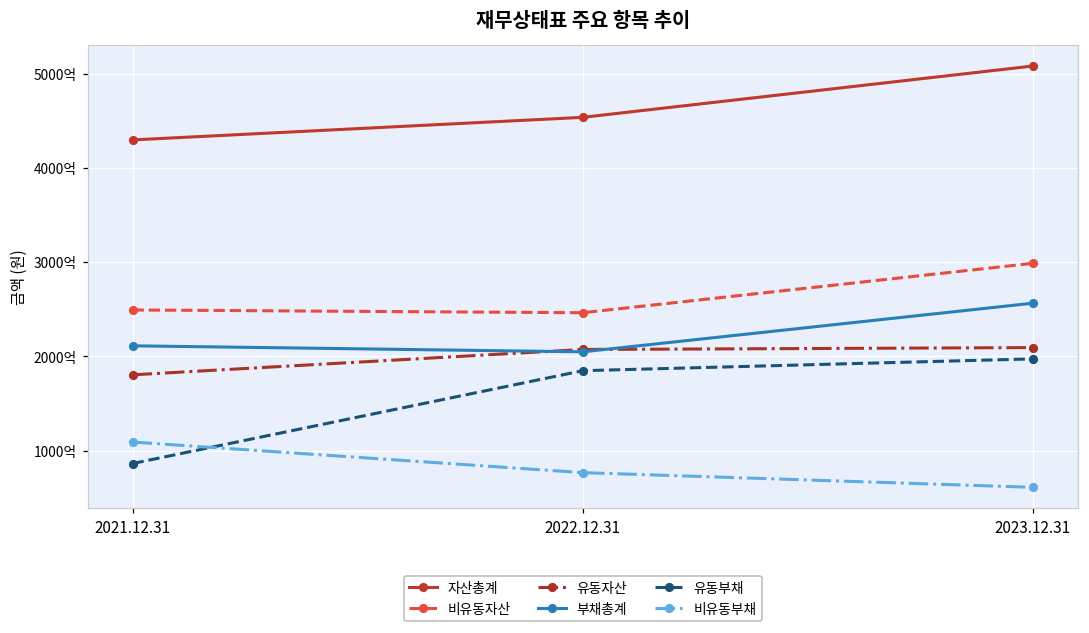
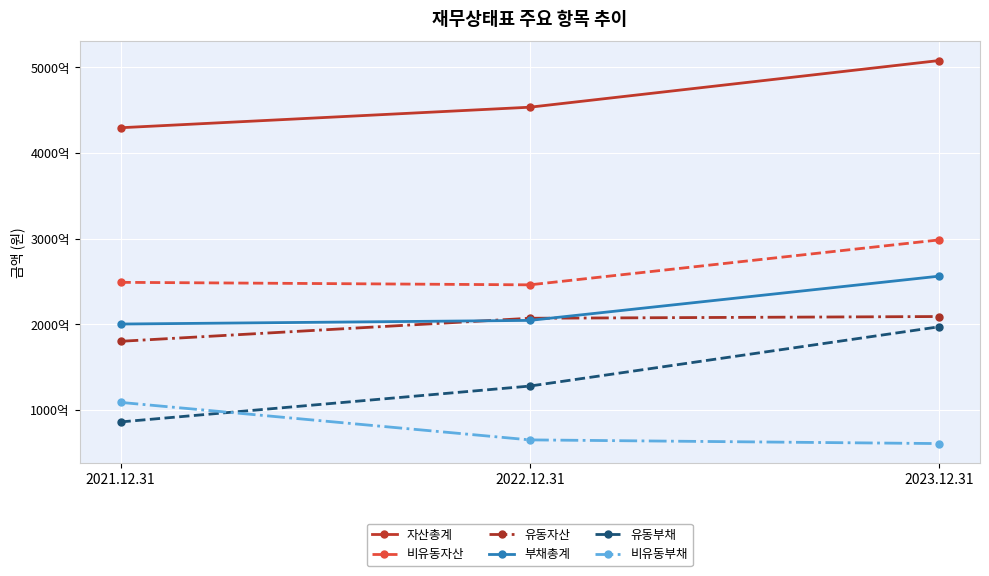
  {
    "부채총계": {
-     "2021.12.31": "2100억",
+     "2021.12.31": "2000억",
      "2023.12.31": "2600억"
    },
    "유동부채": {
      "2021.12.31": "900억",
-     "2022.12.31": "1800억",
+     "2022.12.31": "1300억",
      "2023.12.31": "2000억"
    },
    "비유동부채": {
      "2021.12.31": "1100억",
-     "2022.12.31": "800억",
+     "2022.12.31": "700억",
      "2023.12.31": "600억"
    }
  }
